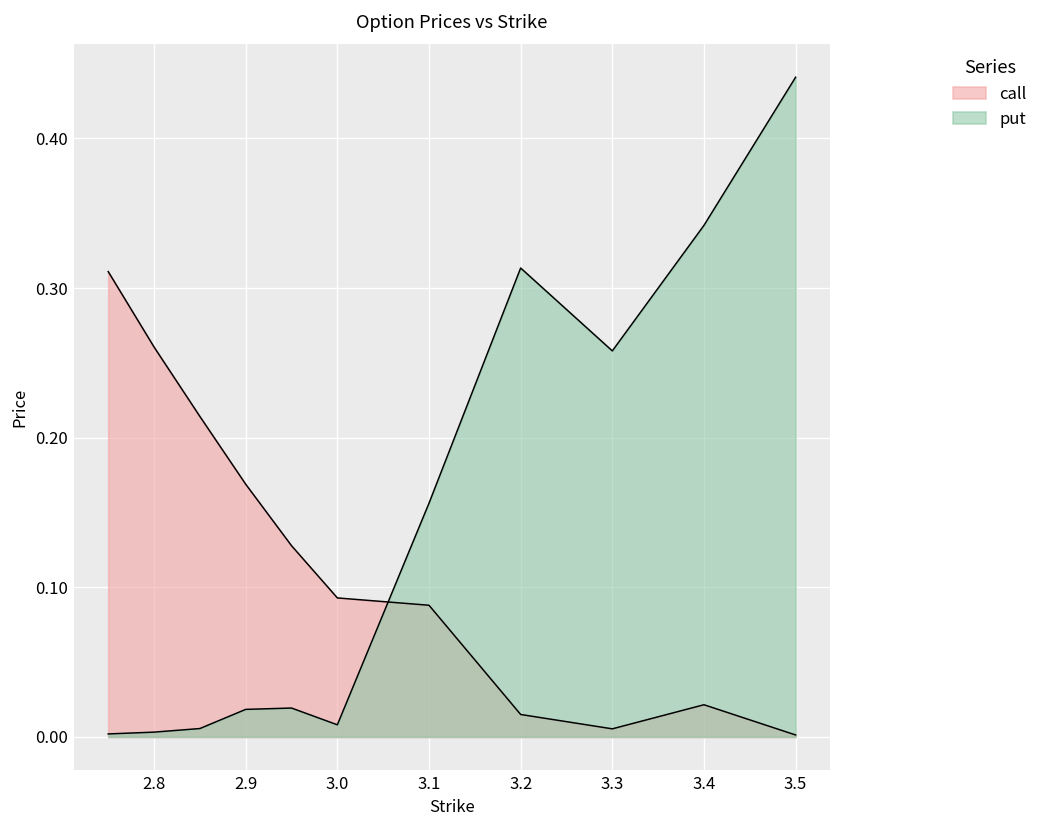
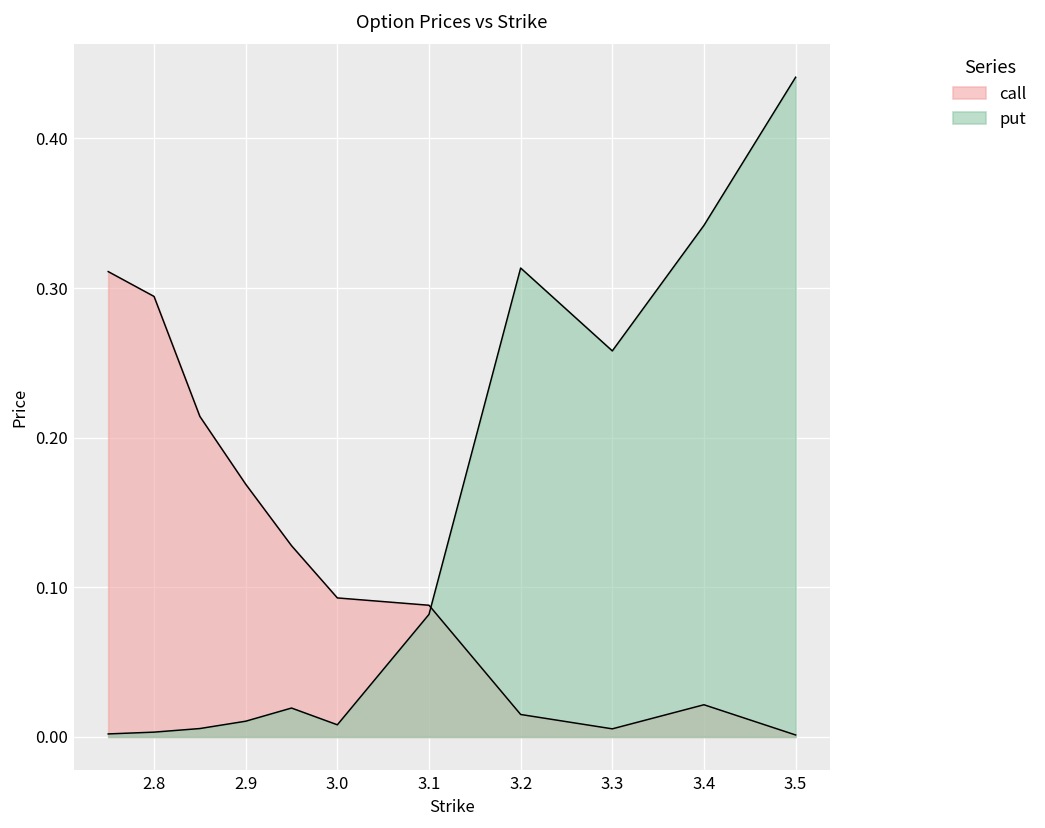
  {
    "call": {
-     "2.8": 0.261,
+     "2.8": 0.294,
      "2.9": 0.169,
      "3.0": 0.093,
      "3.1": 0.088,
      "3.2": 0.015,
      "3.3": 0.005,
      "3.4": 0.022,
      "3.5": 0.001
    },
    "put": {
      "2.8": 0.003,
-     "2.9": 0.018,
+     "2.9": 0.011,
      "3.0": 0.008,
-     "3.1": 0.156,
+     "3.1": 0.082,
      "3.2": 0.313,
      "3.3": 0.258,
      "3.4": 0.342,
      "3.5": 0.441
    }
  }
